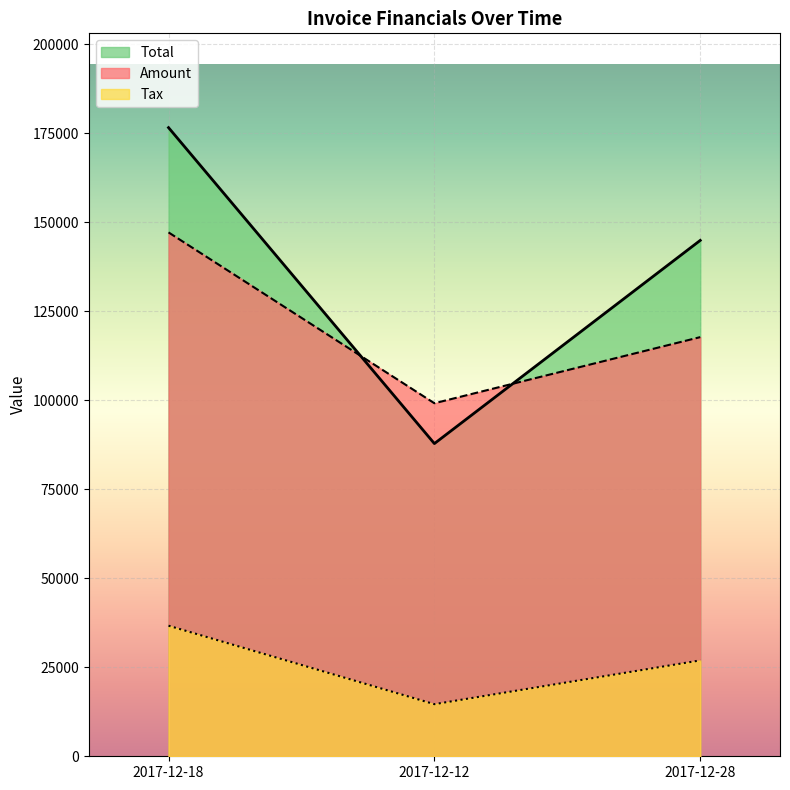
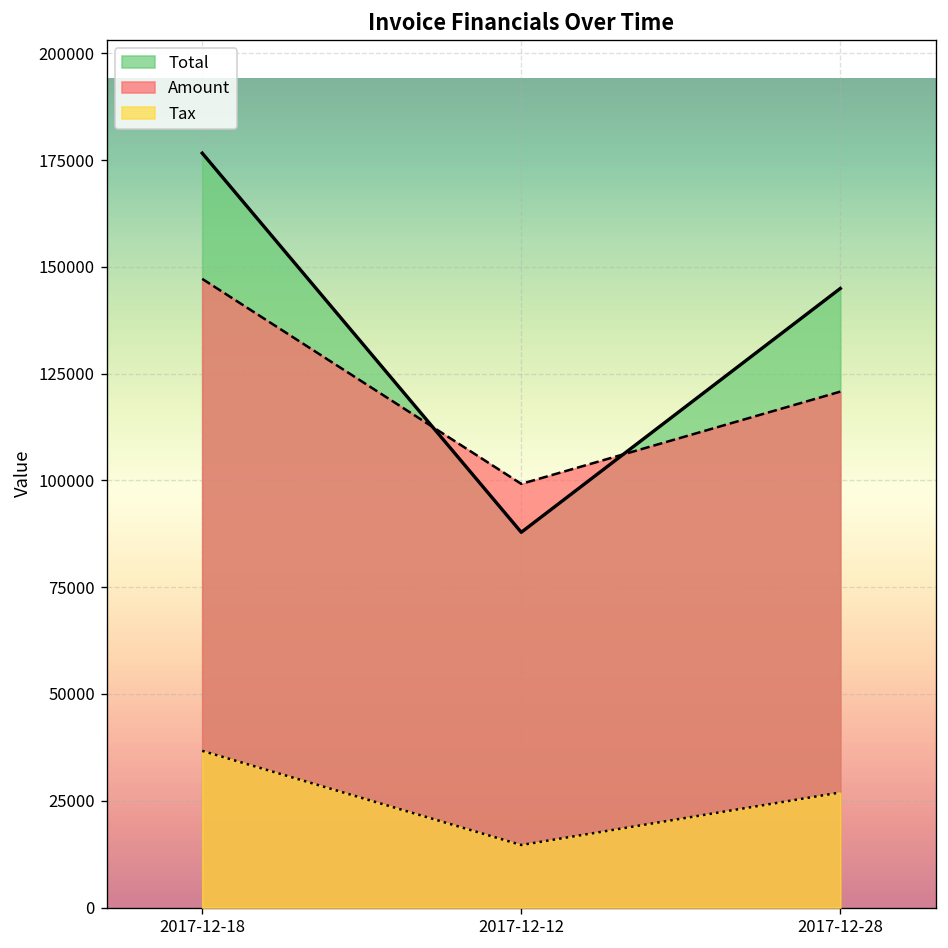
  {
    "Total": {
      "2017-12-18": 177000,
      "2017-12-12": 88000,
      "2017-12-28": 145000
    },
    "Amount": {
      "2017-12-18": 147000,
      "2017-12-12": 99000,
-     "2017-12-28": 118000
+     "2017-12-28": 121000
    },
    "Tax": {
      "2017-12-18": 37000,
      "2017-12-12": 15000,
      "2017-12-28": 27000
    }
  }
